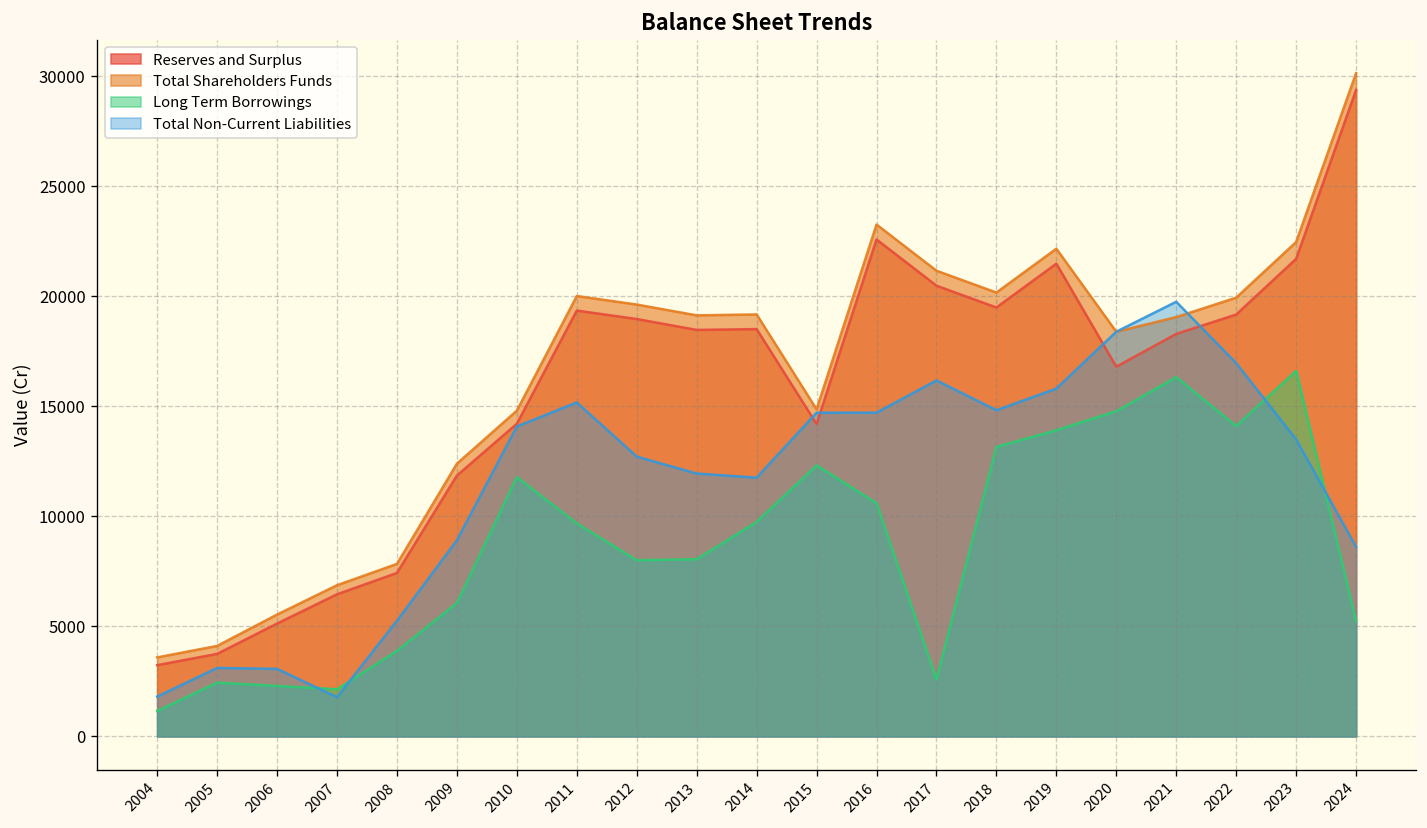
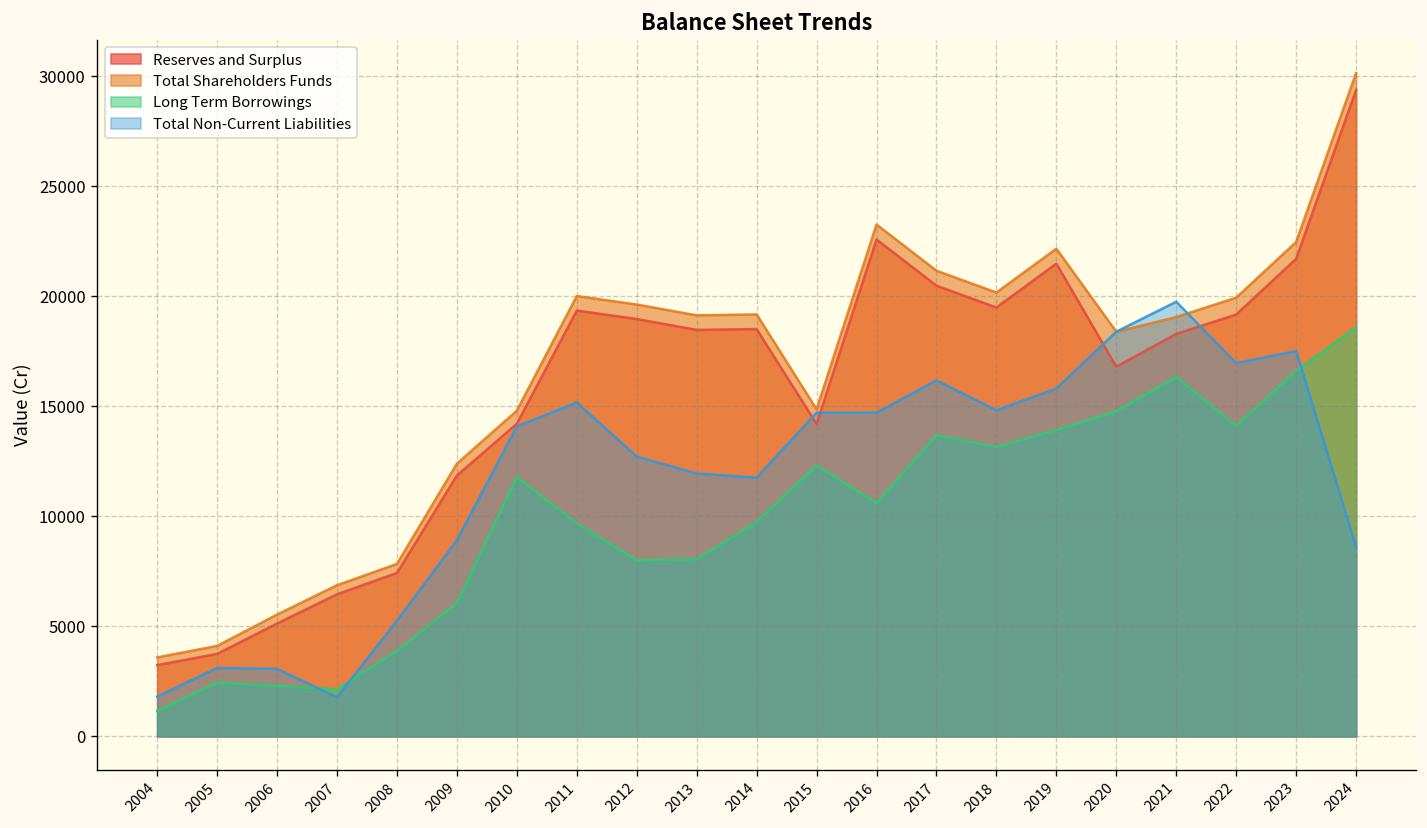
  {
    "Long Term Borrowings": {
      "2004": 1200,
      "2005": 2400,
      "2006": 2300,
      "2007": 2100,
      "2008": 3900,
      "2009": 6100,
      "2010": 11800,
      "2011": 9700,
      "2012": 8000,
      "2013": 8100,
      "2014": 9700,
      "2015": 12300,
      "2016": 10600,
-     "2017": 2600,
+     "2017": 13700,
      "2018": 13200,
      "2019": 13900,
      "2020": 14800,
      "2021": 16300,
      "2022": 14100,
      "2023": 16600,
-     "2024": 5200
+     "2024": 18600
    },
    "Total Non-Current Liabilities": {
      "2004": 1800,
      "2005": 3100,
      "2006": 3100,
      "2007": 1800,
      "2008": 5300,
      "2009": 8900,
      "2011": 15200,
      "2012": 12700,
      "2013": 11900,
      "2014": 11800,
      "2015": 14700,
      "2016": 14700,
      "2017": 16200,
      "2018": 14800,
      "2019": 15800,
      "2021": 19800,
      "2022": 17000,
-     "2023": 13500,
+     "2023": 17500,
      "2024": 8600
    }
  }
